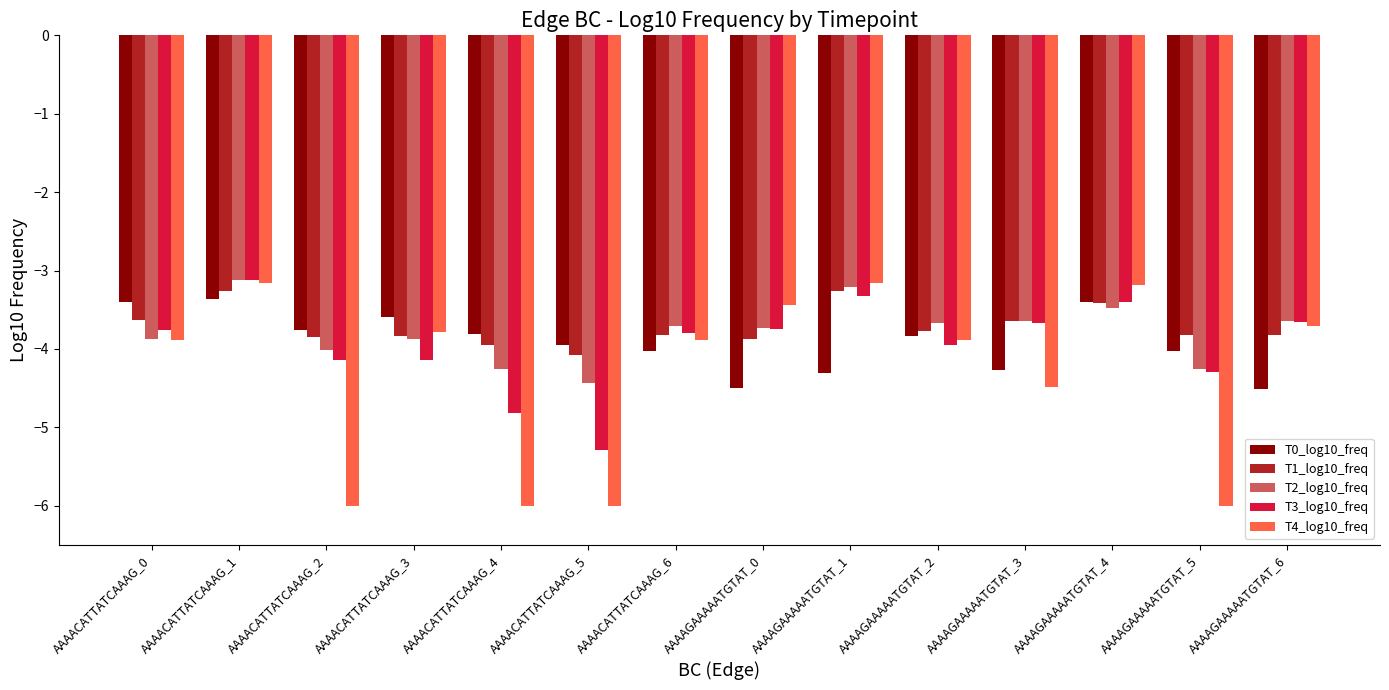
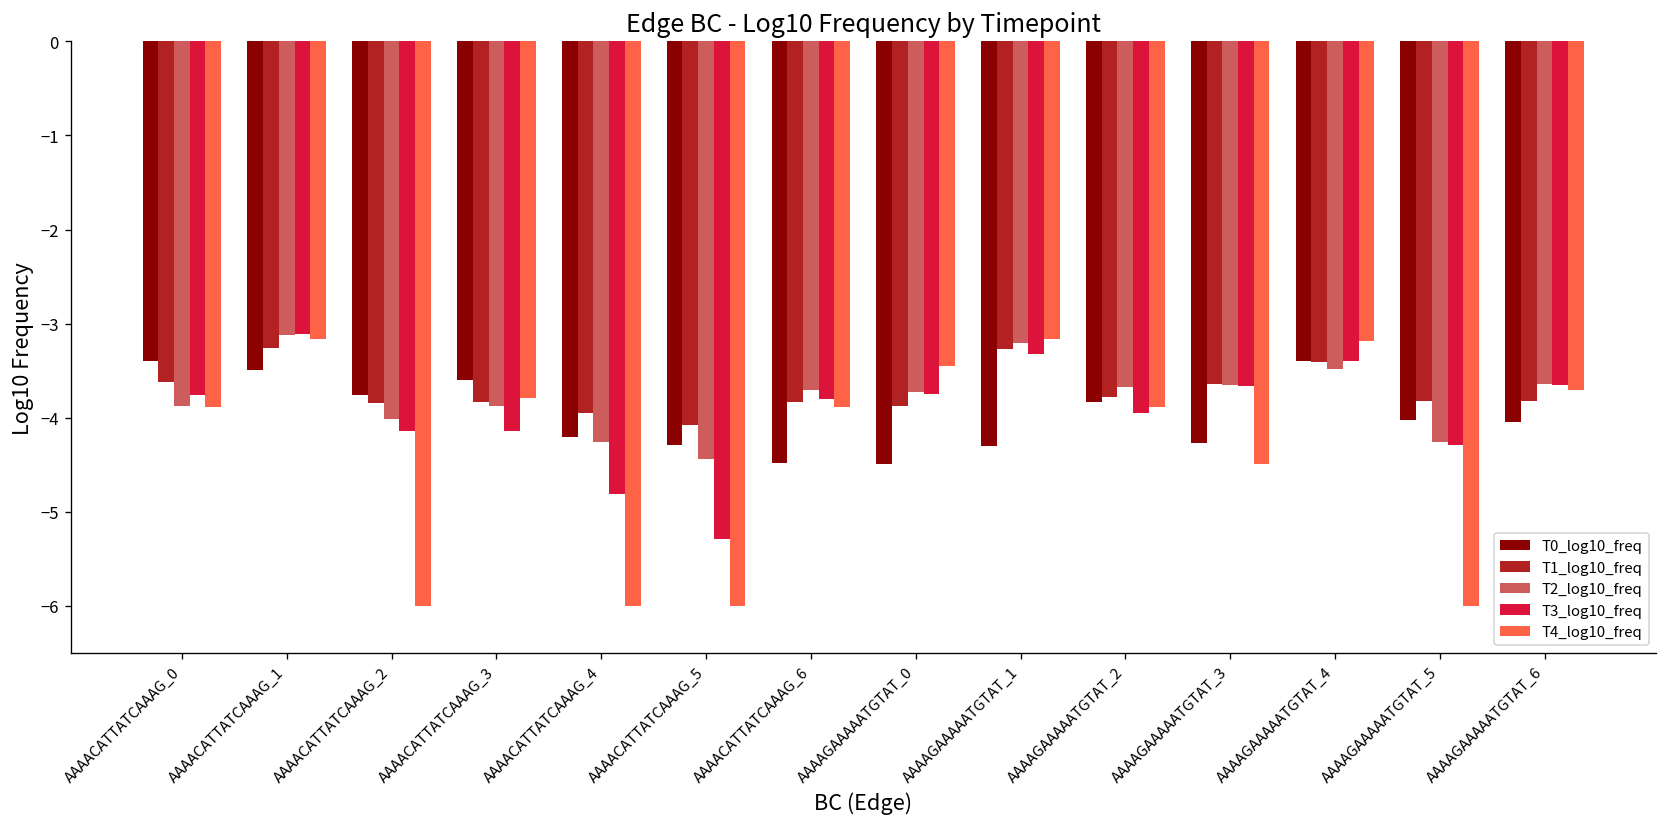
  {
    "T0_log10_freq": {
      "AAAACATTATCAAAG_0": -3.4,
-     "AAAACATTATCAAAG_1": -3.4,
+     "AAAACATTATCAAAG_1": -3.5,
      "AAAACATTATCAAAG_2": -3.8,
      "AAAACATTATCAAAG_3": -3.6,
-     "AAAACATTATCAAAG_4": -3.8,
-     "AAAACATTATCAAAG_5": -3.9,
-     "AAAACATTATCAAAG_6": -4.0,
+     "AAAACATTATCAAAG_4": -4.2,
+     "AAAACATTATCAAAG_5": -4.3,
+     "AAAACATTATCAAAG_6": -4.5,
      "AAAAGAAAAATGTAT_0": -4.5,
      "AAAAGAAAAATGTAT_1": -4.3,
      "AAAAGAAAAATGTAT_2": -3.8,
      "AAAAGAAAAATGTAT_3": -4.3,
      "AAAAGAAAAATGTAT_4": -3.4,
      "AAAAGAAAAATGTAT_5": -4.0,
-     "AAAAGAAAAATGTAT_6": -4.5
+     "AAAAGAAAAATGTAT_6": -4.0
    }
  }
